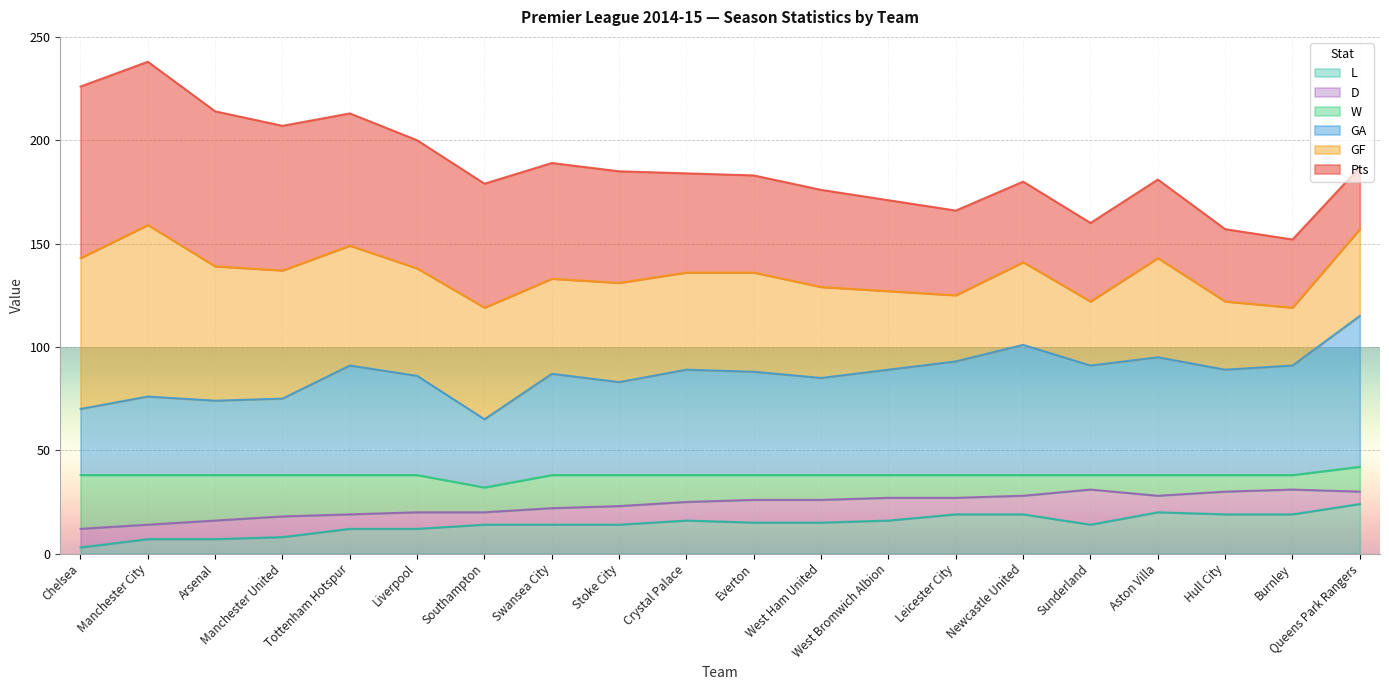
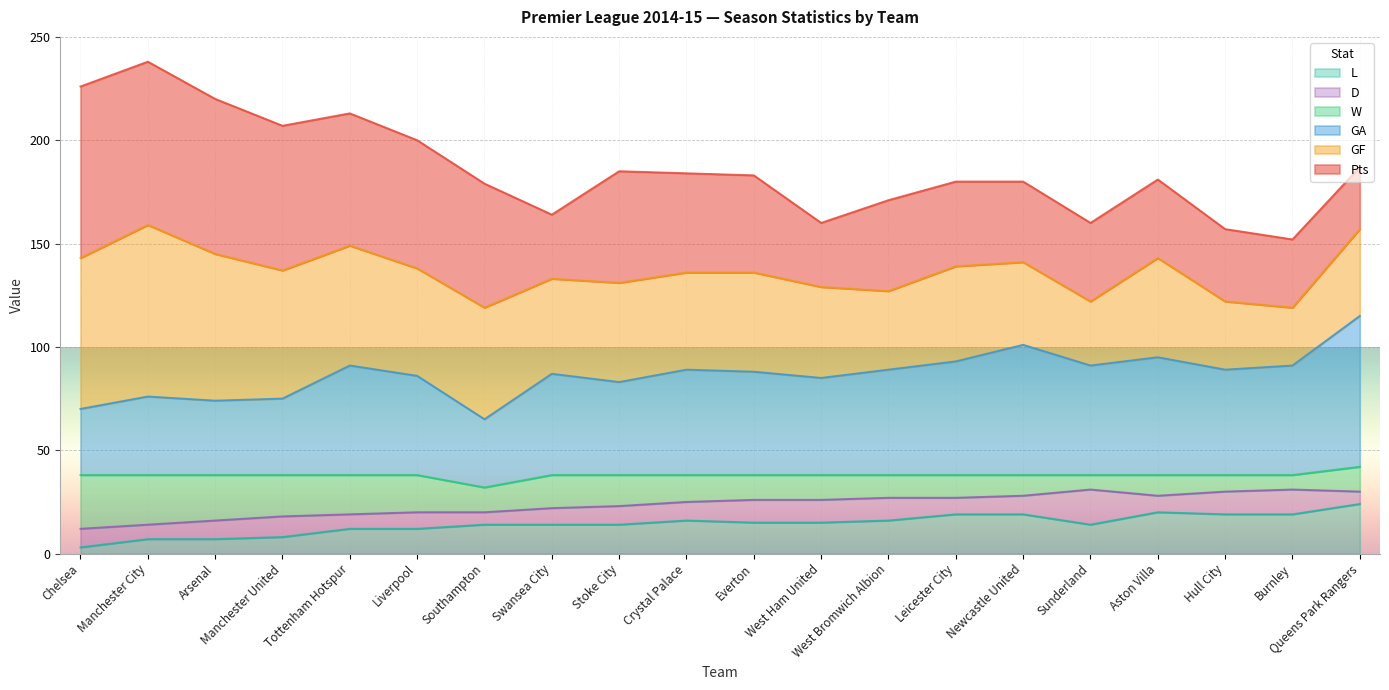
  {
    "D": {
      "Chelsea": 9,
      "Manchester City": 7,
      "Arsenal": 9,
      "Manchester United": 10,
      "Tottenham Hotspur": 7,
      "Liverpool": 8,
      "Southampton": 6,
      "Swansea City": 8,
      "Stoke City": 9,
      "Crystal Palace": 9,
      "Everton": 11,
      "West Ham United": 11,
      "West Bromwich Albion": 11,
      "Leicester City": 8,
      "Newcastle United": 9,
      "Sunderland": 17,
      "Aston Villa": 8,
      "Hull City": 11,
      "Burnley": 12,
      "Queens Park Rangers": 6
    },
    "GF": {
      "Chelsea": 73,
      "Manchester City": 83,
-     "Arsenal": 65,
+     "Arsenal": 71,
      "Manchester United": 62,
      "Tottenham Hotspur": 58,
      "Liverpool": 52,
      "Southampton": 54,
      "Swansea City": 46,
      "Stoke City": 48,
      "Crystal Palace": 47,
      "Everton": 48,
      "West Ham United": 44,
      "West Bromwich Albion": 38,
-     "Leicester City": 32,
+     "Leicester City": 46,
      "Newcastle United": 40,
      "Sunderland": 31,
      "Aston Villa": 48,
      "Hull City": 33,
      "Burnley": 28,
      "Queens Park Rangers": 42
    },
    "Pts": {
      "Chelsea": 83,
      "Manchester City": 79,
      "Arsenal": 75,
      "Manchester United": 70,
      "Tottenham Hotspur": 64,
      "Liverpool": 62,
      "Southampton": 60,
-     "Swansea City": 56,
+     "Swansea City": 31,
      "Stoke City": 54,
      "Crystal Palace": 48,
      "Everton": 47,
-     "West Ham United": 47,
+     "West Ham United": 31,
      "West Bromwich Albion": 44,
      "Leicester City": 41,
      "Newcastle United": 39,
      "Sunderland": 38,
      "Aston Villa": 38,
      "Hull City": 35,
      "Burnley": 33
    }
  }
